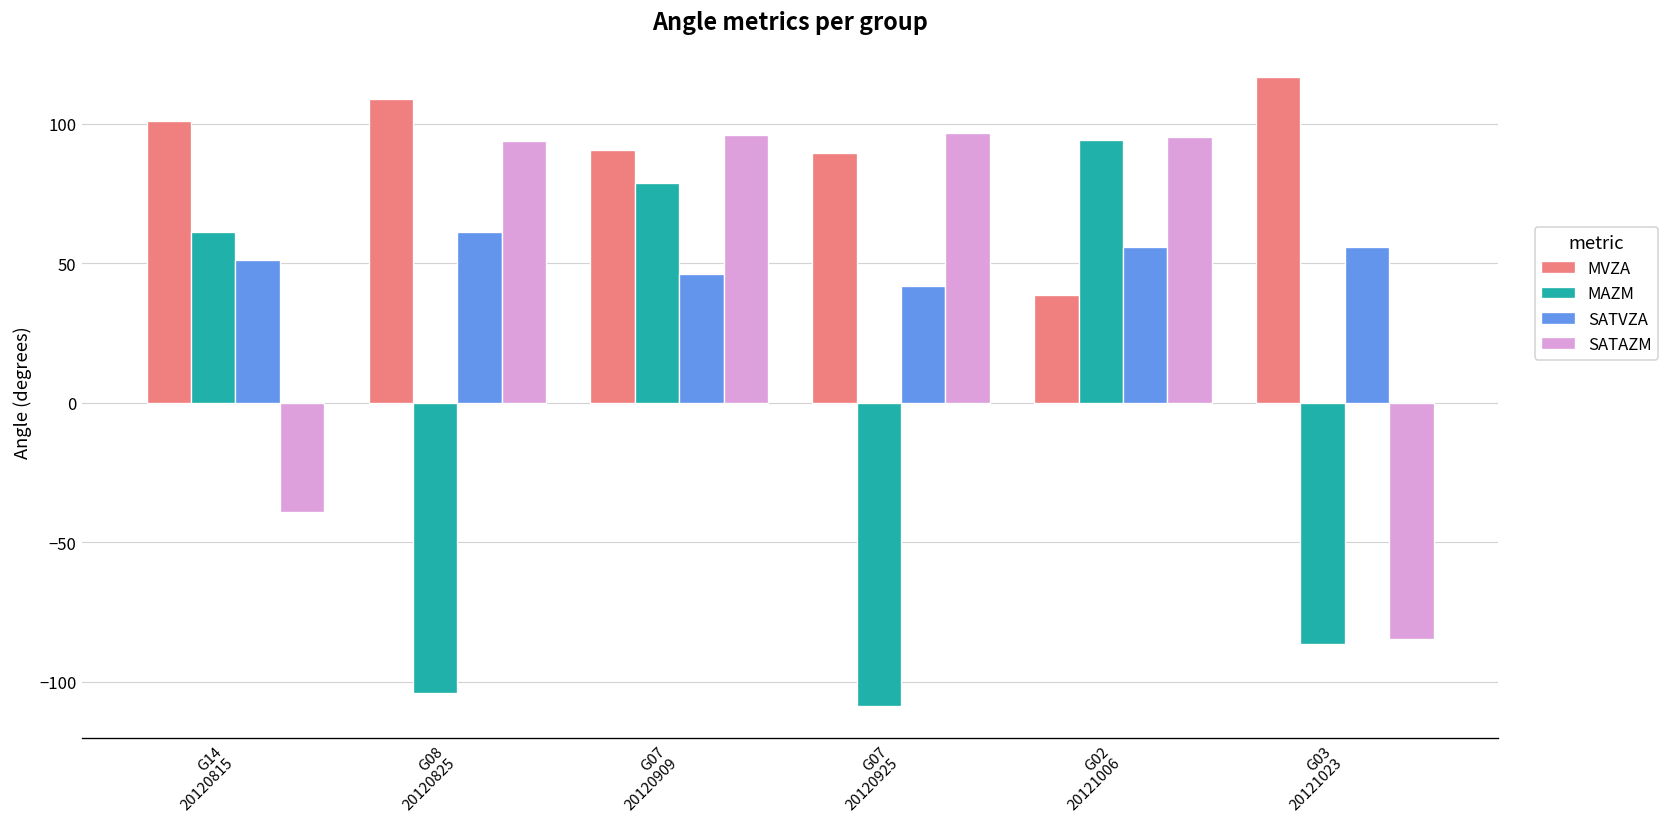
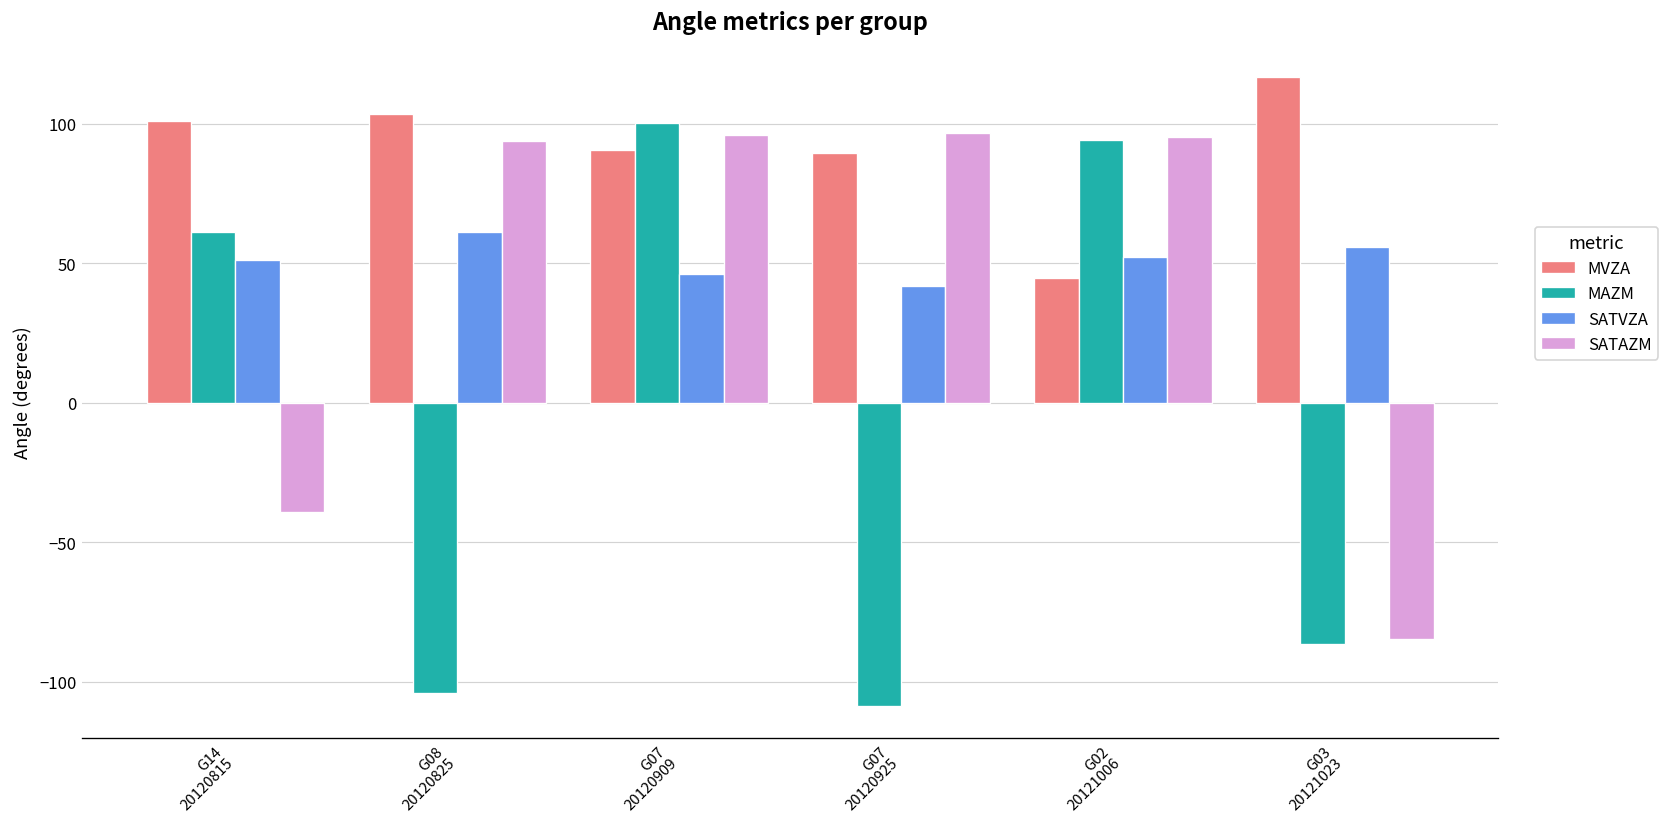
  {
    "MVZA": {
      "G14 20120815": 101,
-     "G08 20120825": 109,
+     "G08 20120825": 104,
      "G07 20120909": 91,
      "G07 20120925": 89,
-     "G02 20121006": 39,
+     "G02 20121006": 45,
      "G03 20121023": 117
    },
    "MAZM": {
      "G14 20120815": 61,
      "G08 20120825": -104,
-     "G07 20120909": 79,
+     "G07 20120909": 100,
      "G07 20120925": -109,
      "G02 20121006": 94,
      "G03 20121023": -86
    },
    "SATVZA": {
      "G14 20120815": 51,
      "G08 20120825": 61,
      "G07 20120909": 46,
      "G07 20120925": 42,
-     "G02 20121006": 56,
+     "G02 20121006": 52,
      "G03 20121023": 56
    },
    "SATAZM": {
      "G14 20120815": -39,
      "G08 20120825": 94,
      "G07 20120909": 96,
      "G07 20120925": 97,
      "G02 20121006": 95,
      "G03 20121023": -85
    }
  }
